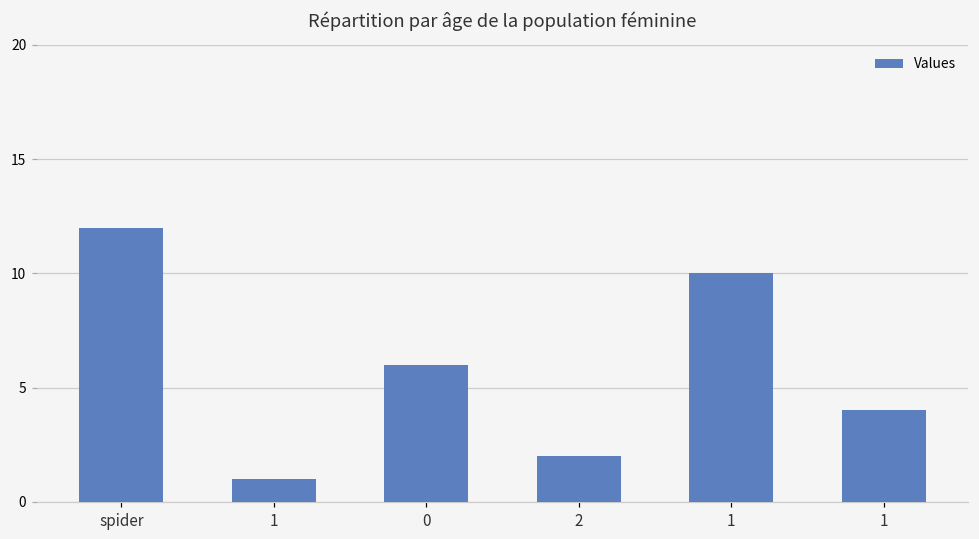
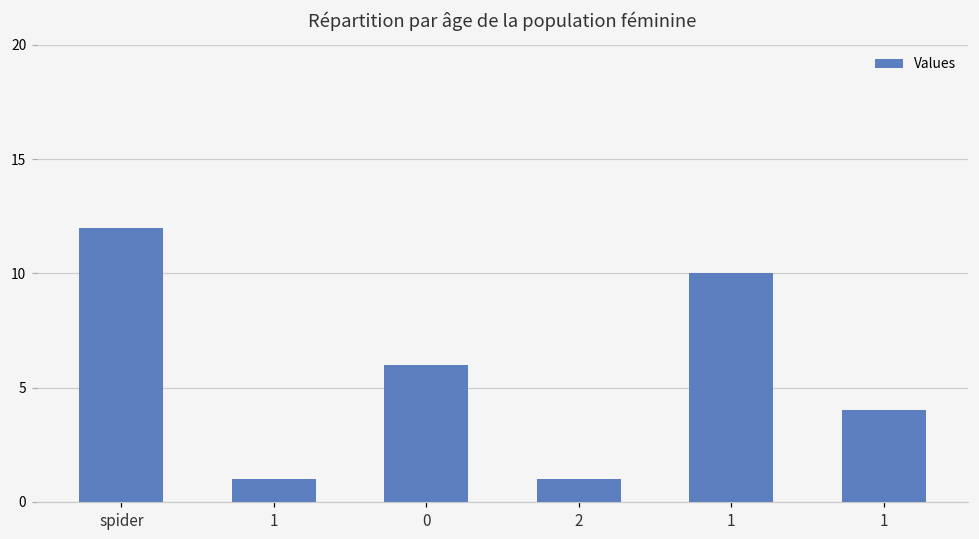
  {
    "spider": 12,
    "0": 6,
-   "2": 2
+   "2": 1
  }
